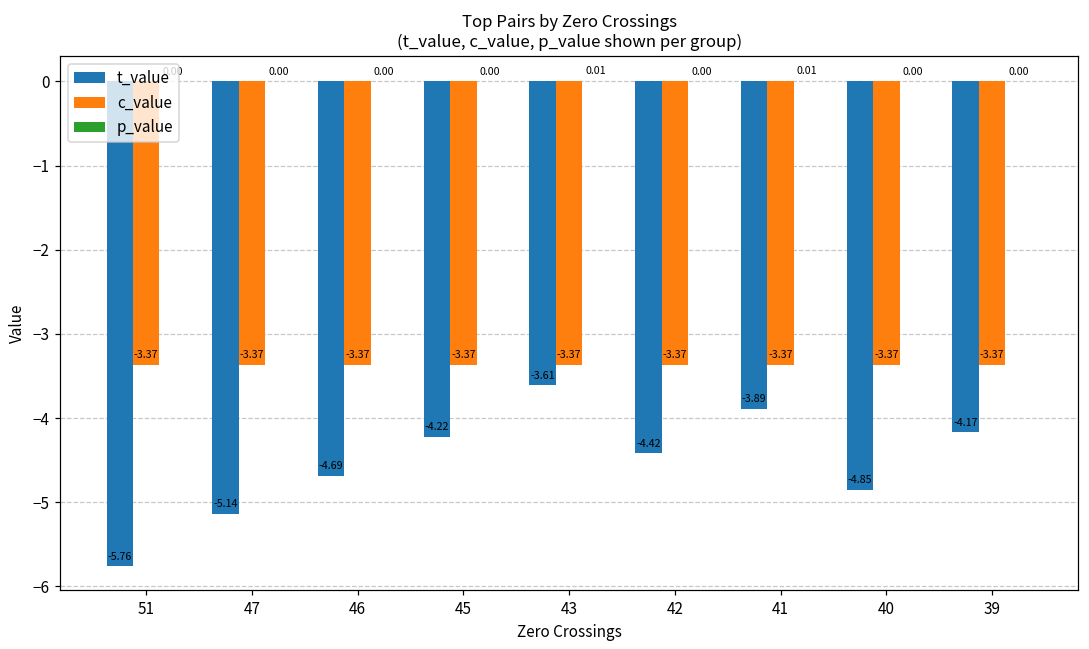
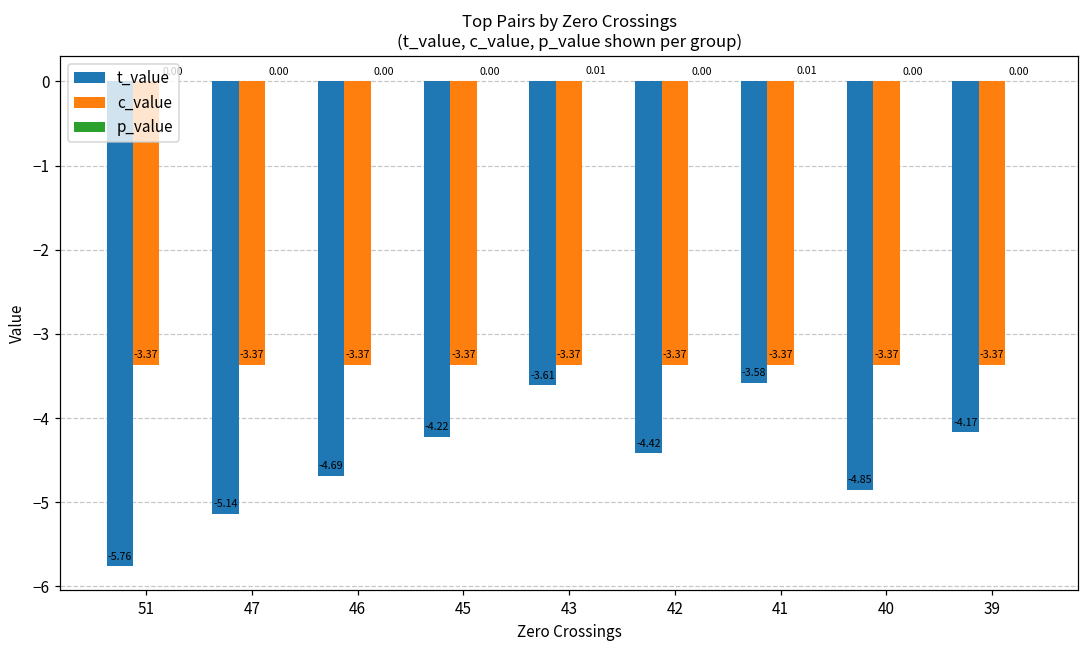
  {
    "t_value": {
      "51": -5.76,
      "47": -5.14,
      "46": -4.69,
      "45": -4.22,
      "43": -3.61,
      "42": -4.42,
-     "41": -3.89,
+     "41": -3.58,
      "40": -4.85,
      "39": -4.17
    },
    "c_value": {
      "51": -3.37,
      "47": -3.37,
      "46": -3.37,
      "45": -3.37,
      "43": -3.37,
      "42": -3.37,
      "41": -3.37,
      "40": -3.37,
      "39": -3.37
    },
    "p_value": {
      "47": 0.00,
      "46": 0.00,
      "45": 0.00,
      "43": 0.01,
      "42": 0.00,
      "41": 0.01,
      "40": 0.00,
      "39": 0.00
    }
  }
